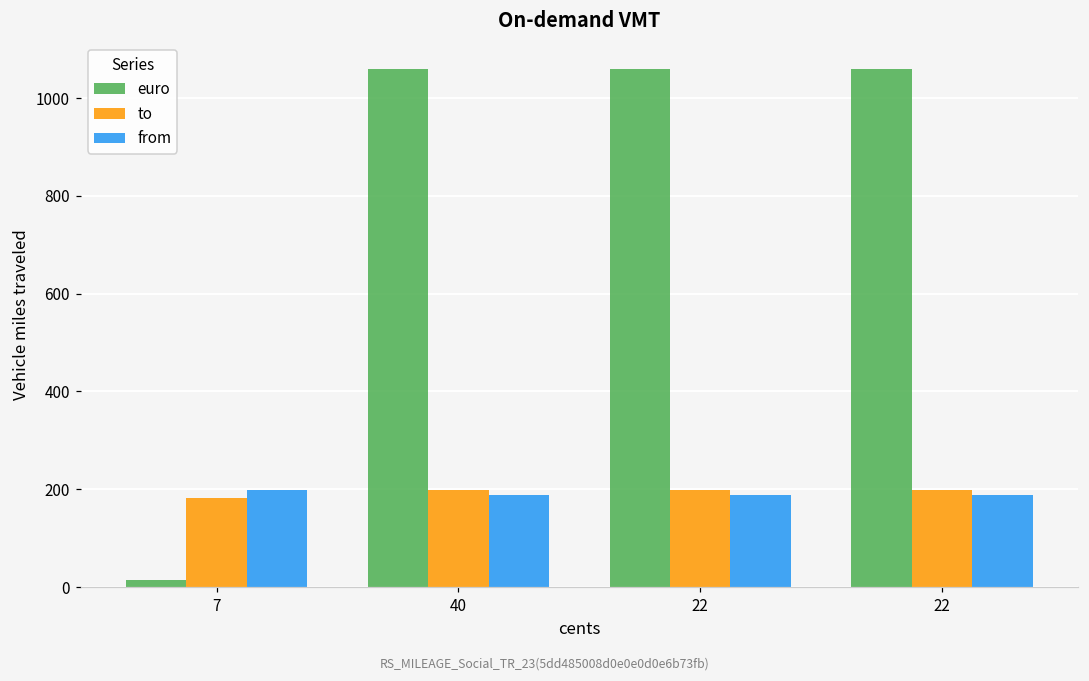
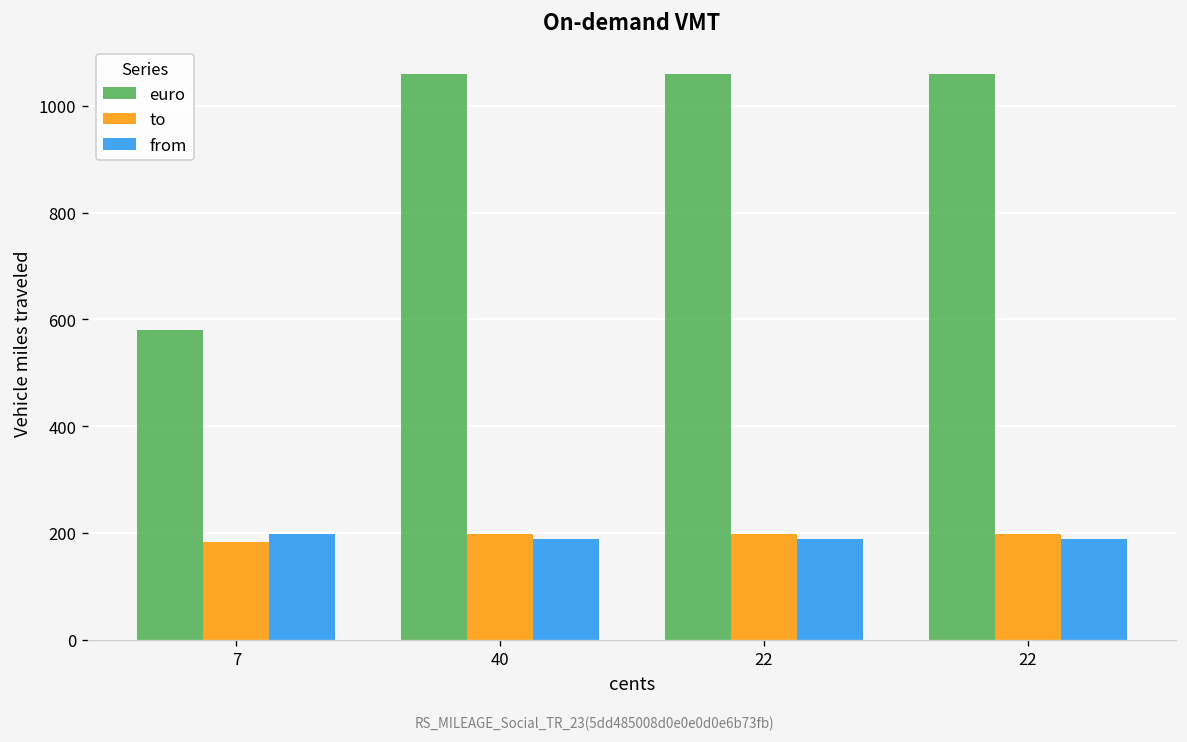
  {
    "euro": {
-     "7": 20,
+     "7": 580,
      "40": 1060
    },
    "to": {
      "7": 180,
      "40": 200
    },
    "from": {
      "7": 200,
      "40": 190
    }
  }
